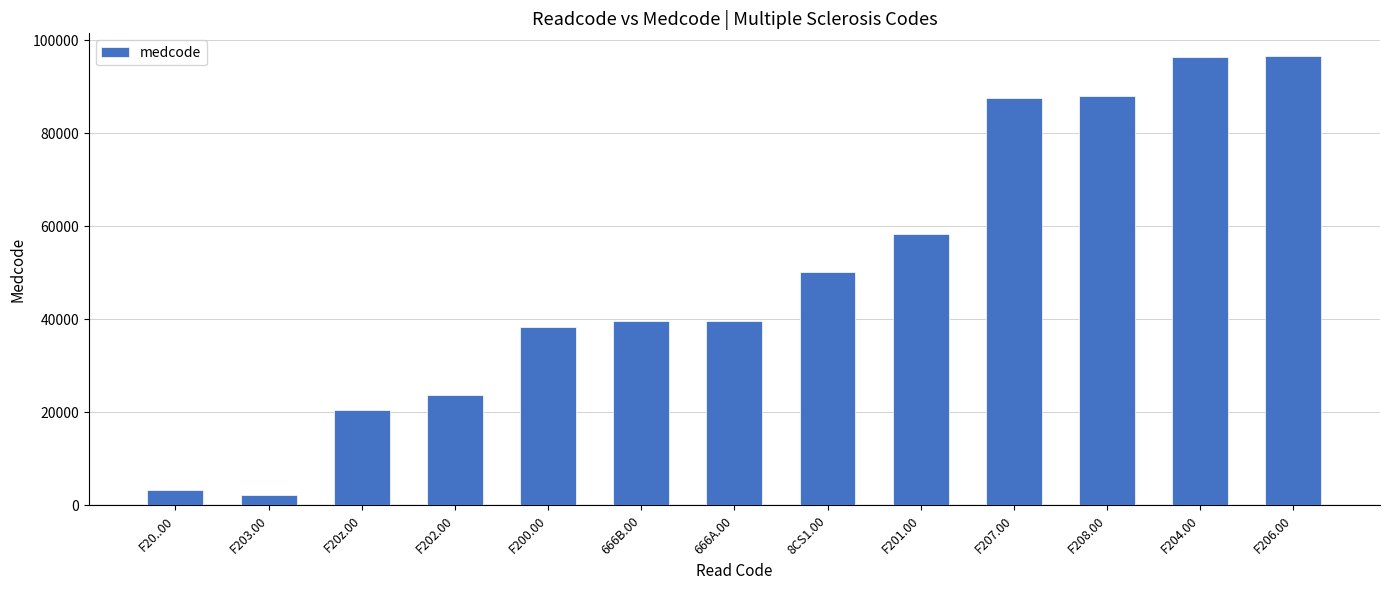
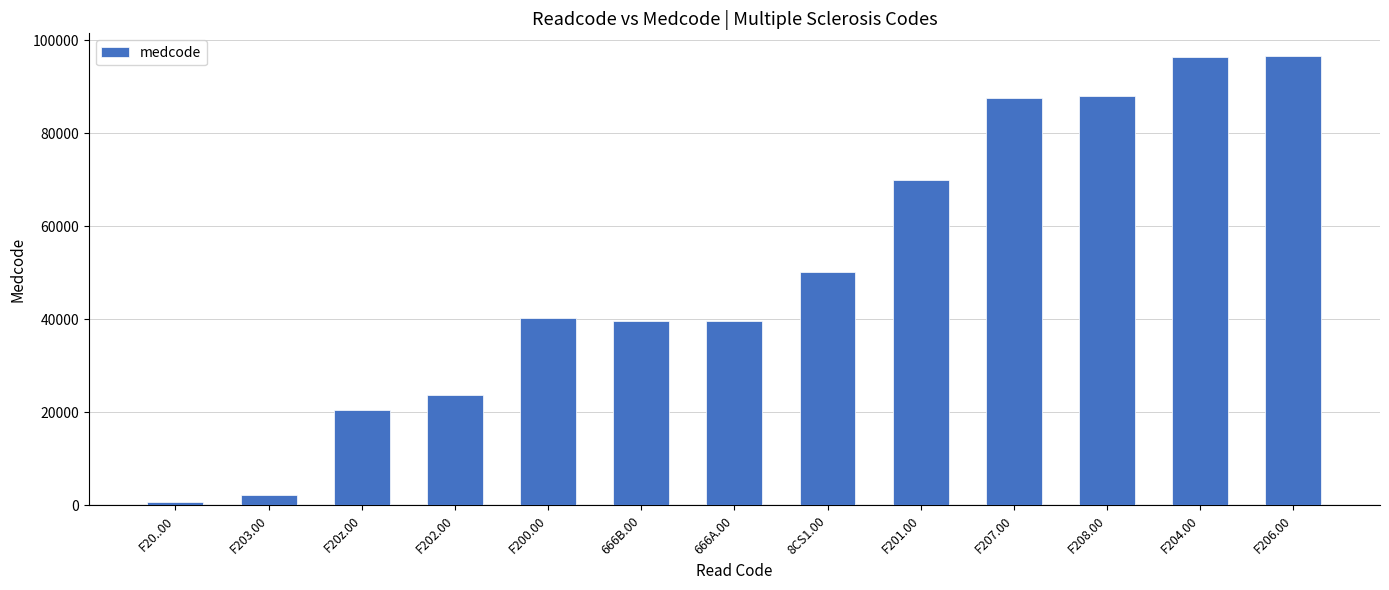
  {
-   "F20..00": 3000,
+   "F20..00": 1000,
    "F203.00": 2000,
    "F20z.00": 20000,
    "F202.00": 24000,
-   "F200.00": 38000,
+   "F200.00": 40000,
    "666B.00": 40000,
    "666A.00": 40000,
    "8CS1.00": 50000,
-   "F201.00": 58000,
+   "F201.00": 70000,
    "F207.00": 88000,
    "F208.00": 88000,
    "F204.00": 96000,
    "F206.00": 97000
  }
